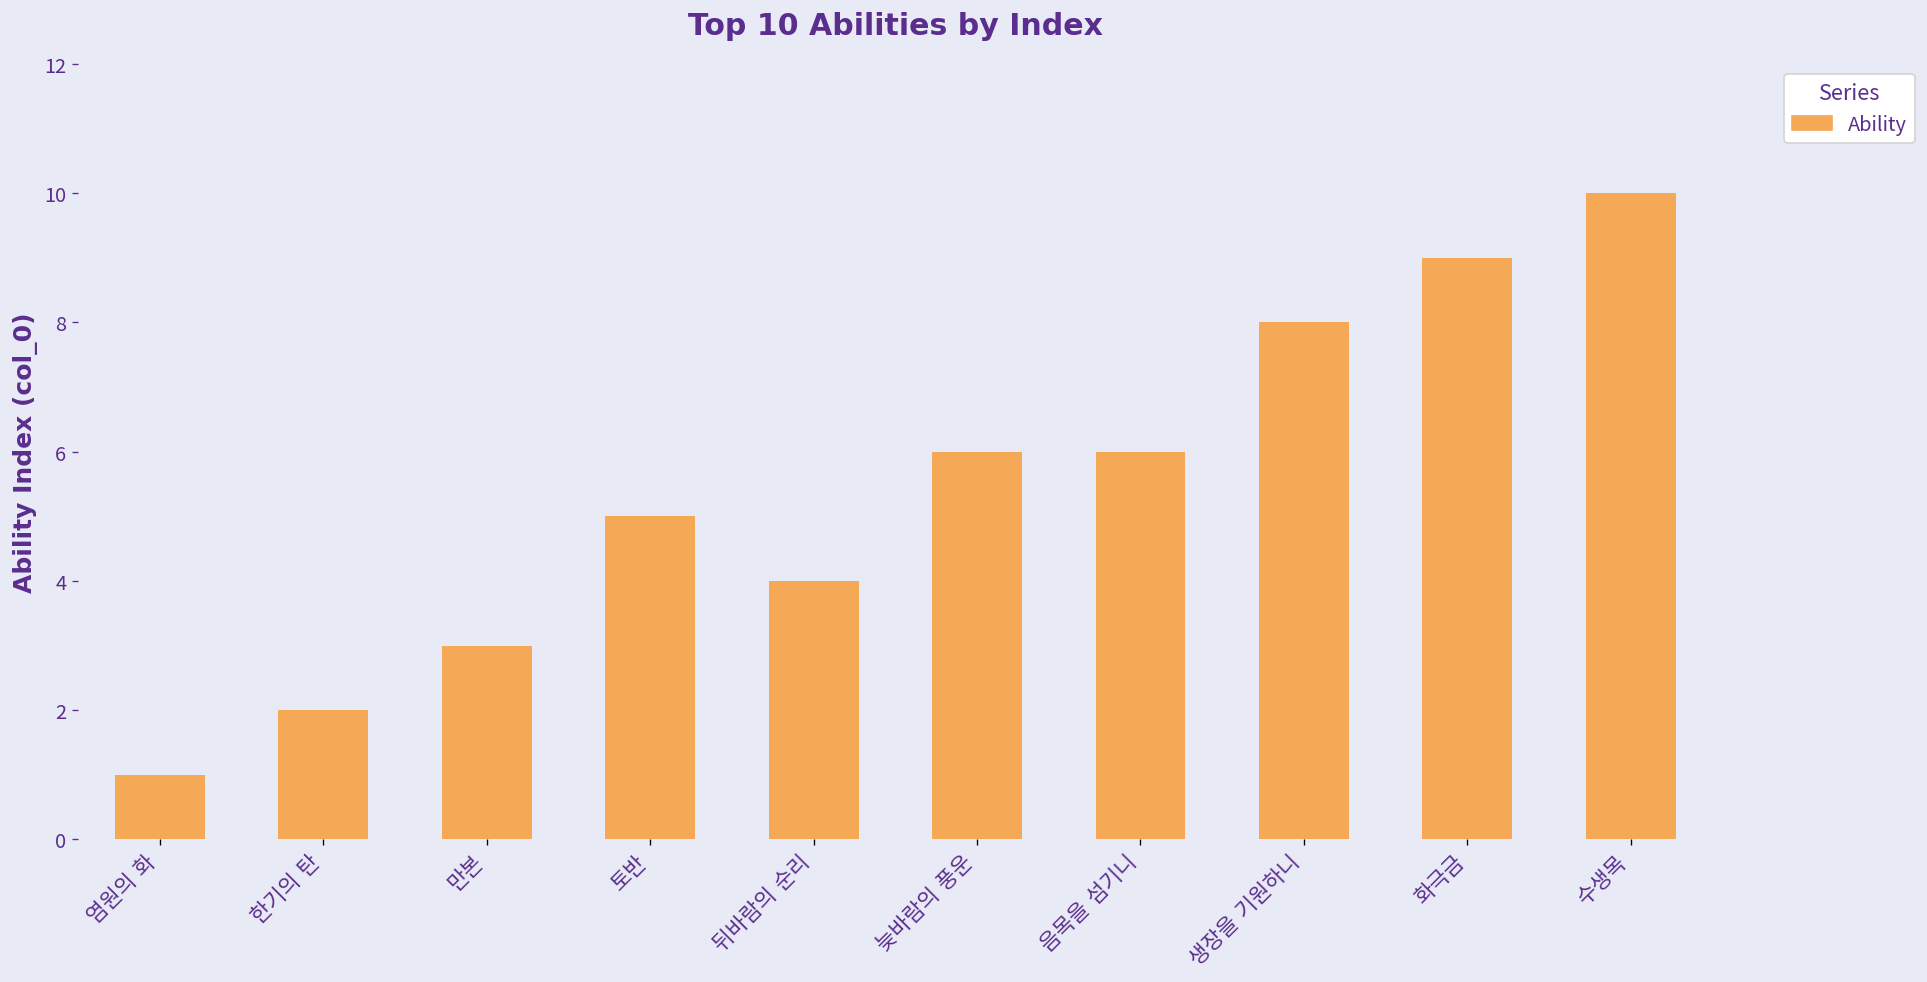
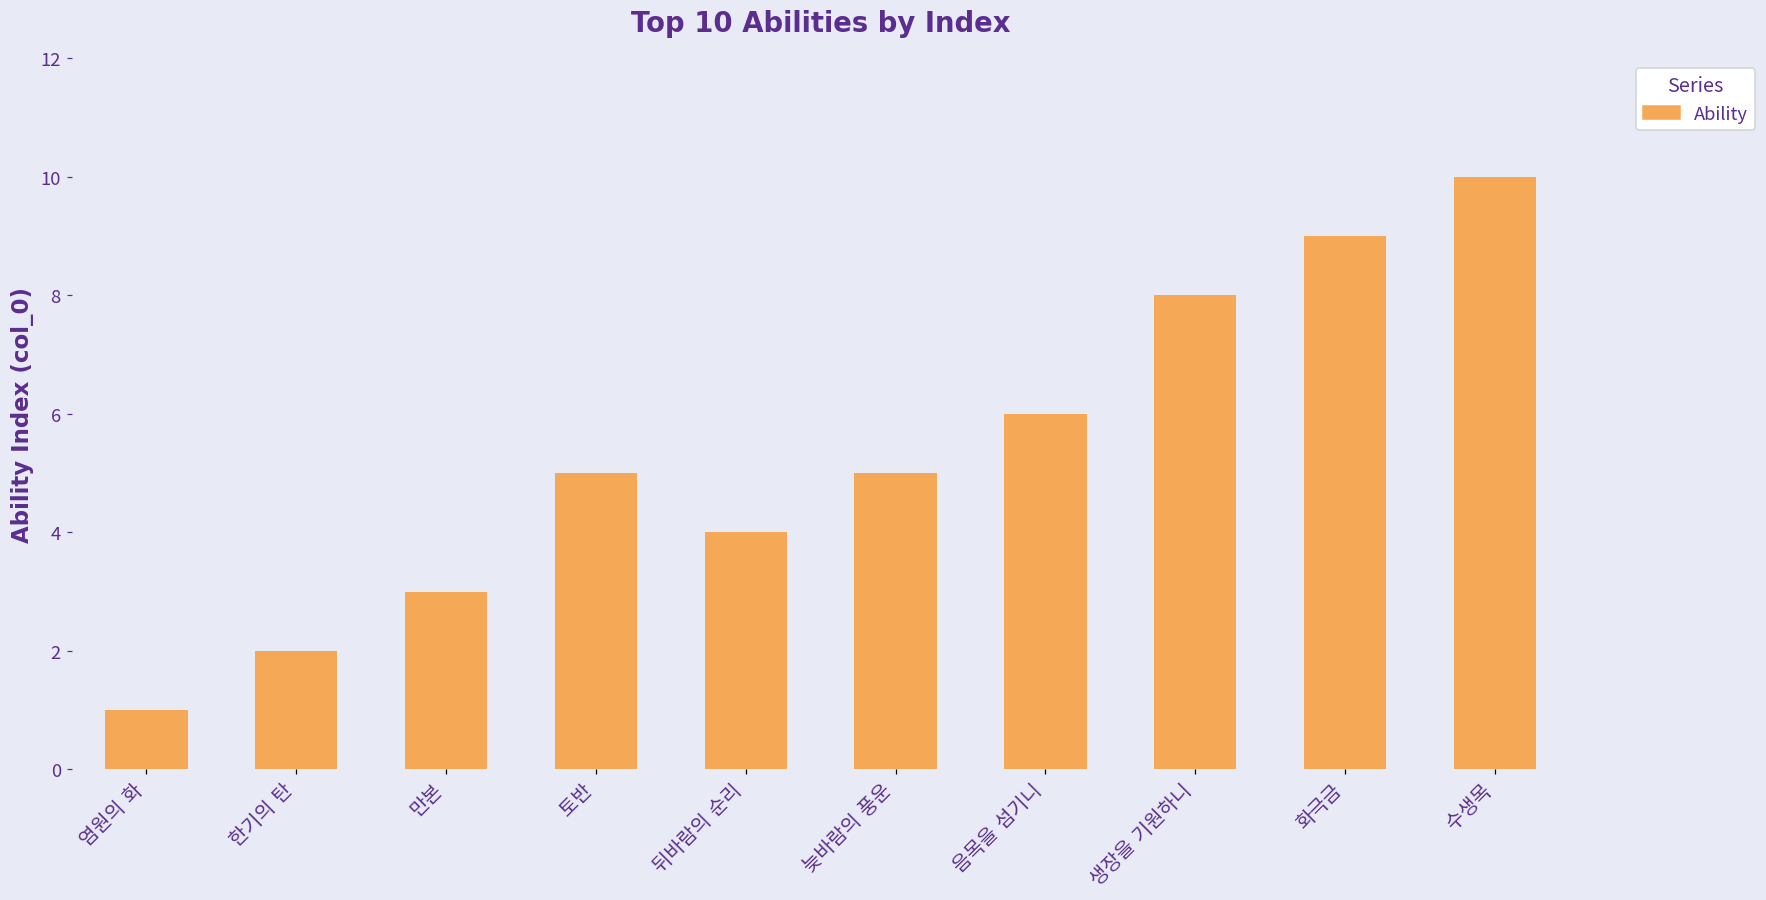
  {
    "염원의 화": 1,
    "한기의 탄": 2,
    "만본": 3,
    "토반": 5,
    "뒤바람의 순리": 4,
-   "늦바람의 풍운": 6,
+   "늦바람의 풍운": 5,
    "음목을 섬기니": 6,
    "생장을 기원하니": 8,
    "화극금": 9,
    "수생목": 10
  }
